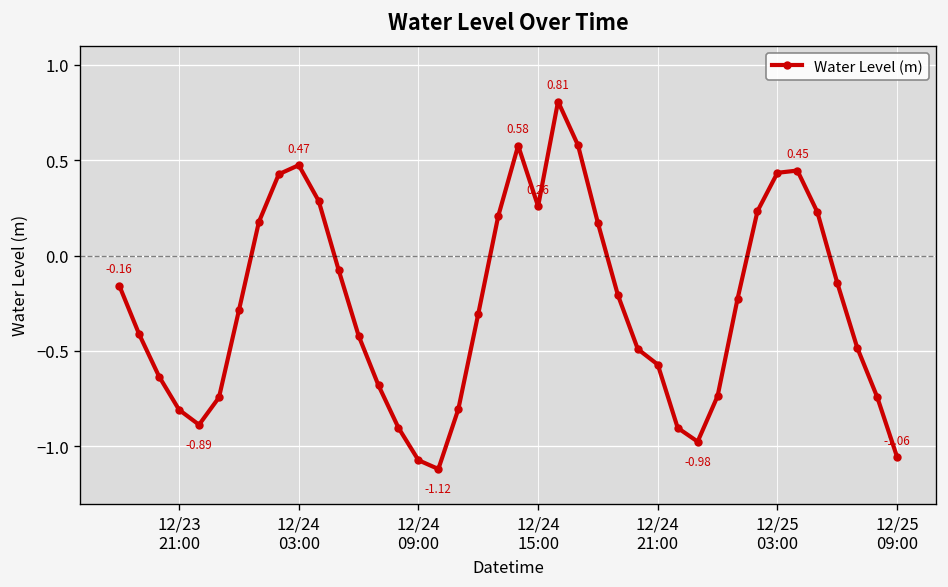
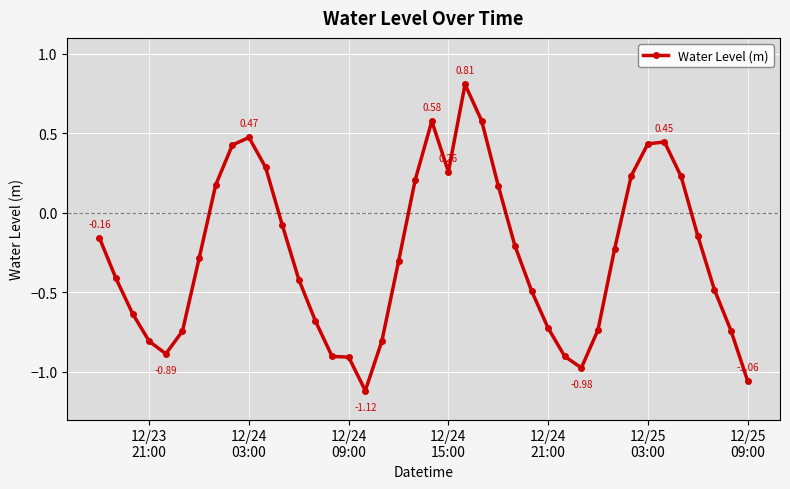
  {
    "12/23 21:00": -0.81,
-   "12/24 09:00": -1.07,
-   "12/24 21:00": -0.57,
+   "12/24 09:00": -0.91,
+   "12/24 21:00": -0.73,
    "12/25 03:00": 0.43
  }
